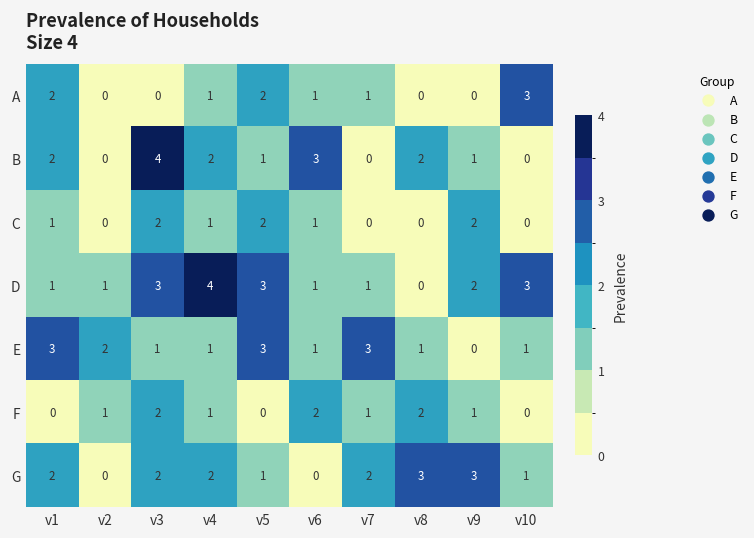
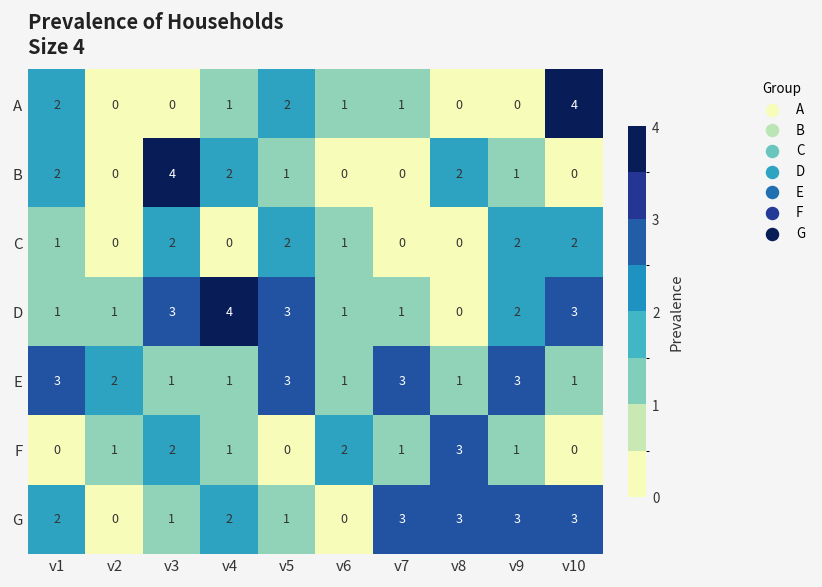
  {
    "A": {
      "v1": 2,
      "v2": 0,
      "v3": 0,
      "v4": 1,
      "v5": 2,
      "v6": 1,
      "v7": 1,
      "v8": 0,
      "v9": 0,
-     "v10": 3
+     "v10": 4
    },
    "B": {
      "v1": 2,
      "v2": 0,
      "v3": 4,
      "v4": 2,
      "v5": 1,
-     "v6": 3,
+     "v6": 0,
      "v7": 0,
      "v8": 2,
      "v9": 1,
      "v10": 0
    },
    "C": {
      "v1": 1,
      "v2": 0,
      "v3": 2,
-     "v4": 1,
+     "v4": 0,
      "v5": 2,
      "v6": 1,
      "v7": 0,
      "v8": 0,
      "v9": 2,
-     "v10": 0
+     "v10": 2
    },
    "D": {
      "v1": 1,
      "v2": 1,
      "v3": 3,
      "v4": 4,
      "v5": 3,
      "v6": 1,
      "v7": 1,
      "v8": 0,
      "v9": 2,
      "v10": 3
    },
    "E": {
      "v1": 3,
      "v2": 2,
      "v3": 1,
      "v4": 1,
      "v5": 3,
      "v6": 1,
      "v7": 3,
      "v8": 1,
-     "v9": 0,
+     "v9": 3,
      "v10": 1
    },
    "F": {
      "v1": 0,
      "v2": 1,
      "v3": 2,
      "v4": 1,
      "v5": 0,
      "v6": 2,
      "v7": 1,
-     "v8": 2,
+     "v8": 3,
      "v9": 1,
      "v10": 0
    },
    "G": {
      "v1": 2,
      "v2": 0,
-     "v3": 2,
+     "v3": 1,
      "v4": 2,
      "v5": 1,
      "v6": 0,
-     "v7": 2,
+     "v7": 3,
      "v8": 3,
      "v9": 3,
-     "v10": 1
+     "v10": 3
    }
  }
